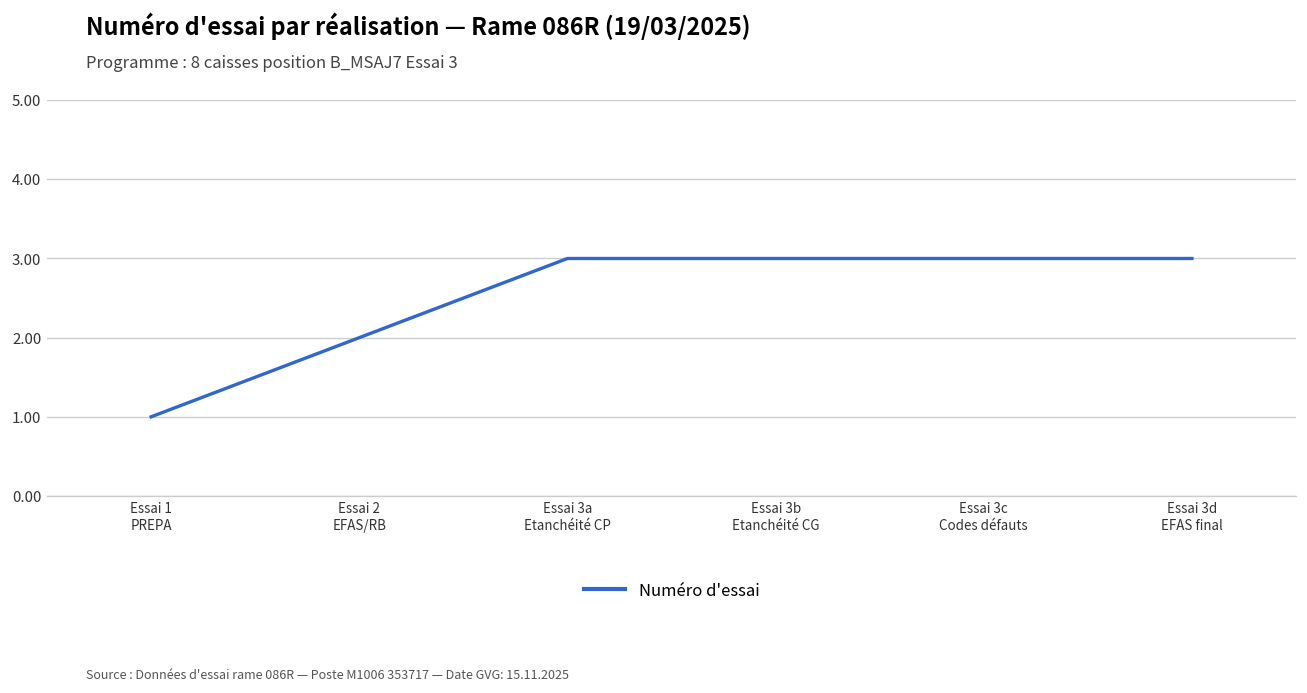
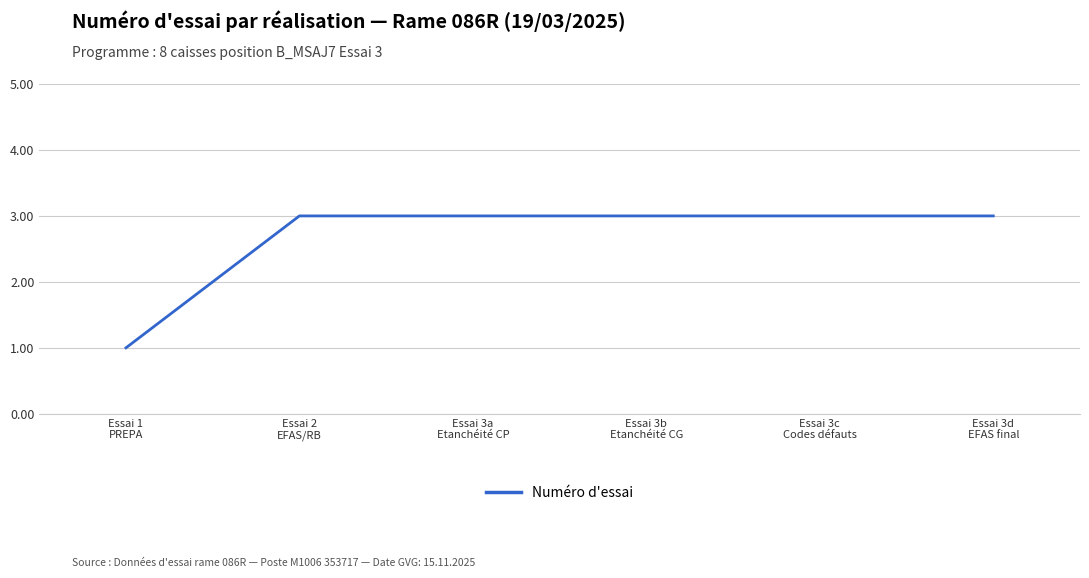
  {
    "Essai 1 PREPA": 1,
-   "Essai 2 EFAS/RB": 2,
+   "Essai 2 EFAS/RB": 3,
    "Essai 3a Etanchéité CP": 3,
    "Essai 3b Etanchéité CG": 3,
    "Essai 3c Codes défauts": 3,
    "Essai 3d EFAS final": 3
  }
